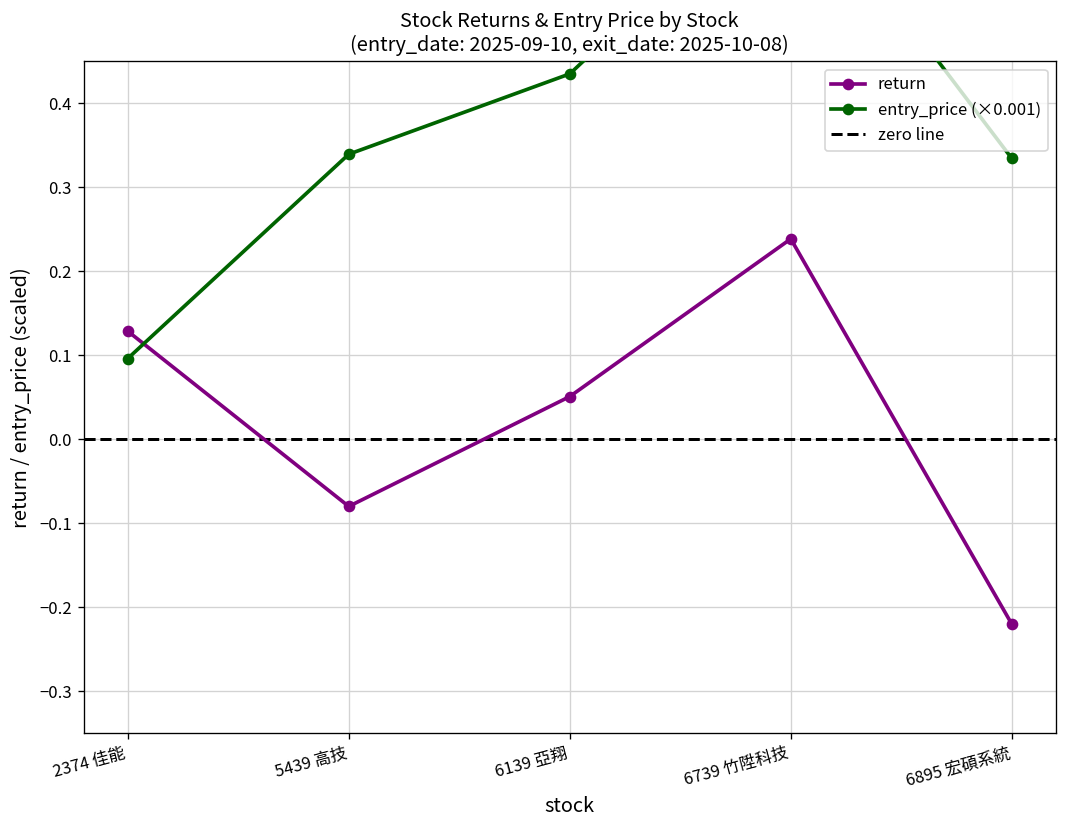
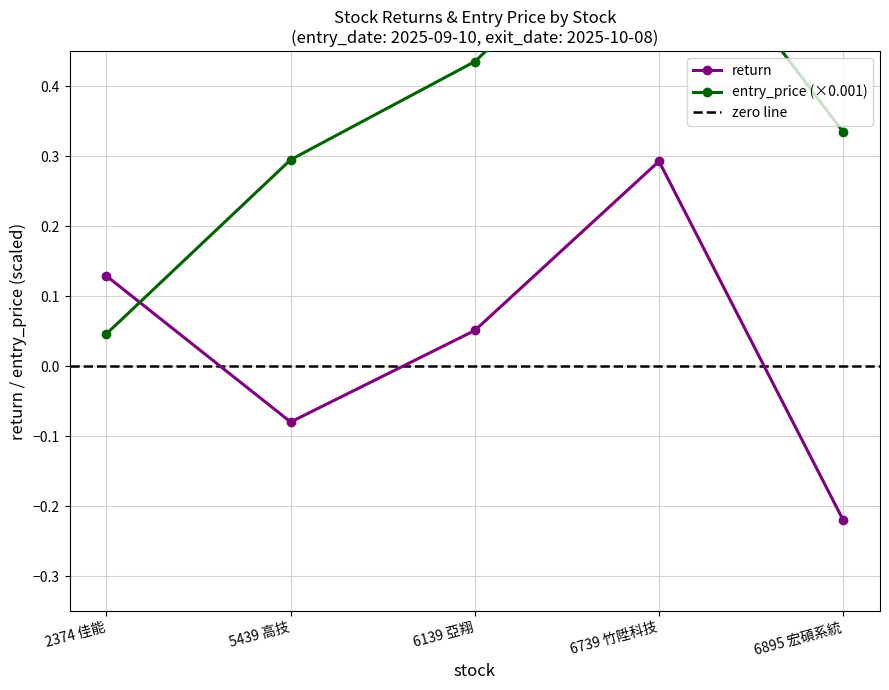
  {
    "return": {
      "2374 佳能": 0.13,
      "5439 高技": -0.08,
      "6139 亞翔": 0.05,
-     "6739 竹陞科技": 0.24,
+     "6739 竹陞科技": 0.29,
      "6895 宏碩系統": -0.22
    },
    "entry_price (×0.001)": {
-     "2374 佳能": 0.10,
-     "5439 高技": 0.34,
+     "2374 佳能": 0.05,
+     "5439 高技": 0.29,
      "6139 亞翔": 0.44,
      "6895 宏碩系統": 0.33
    }
  }
